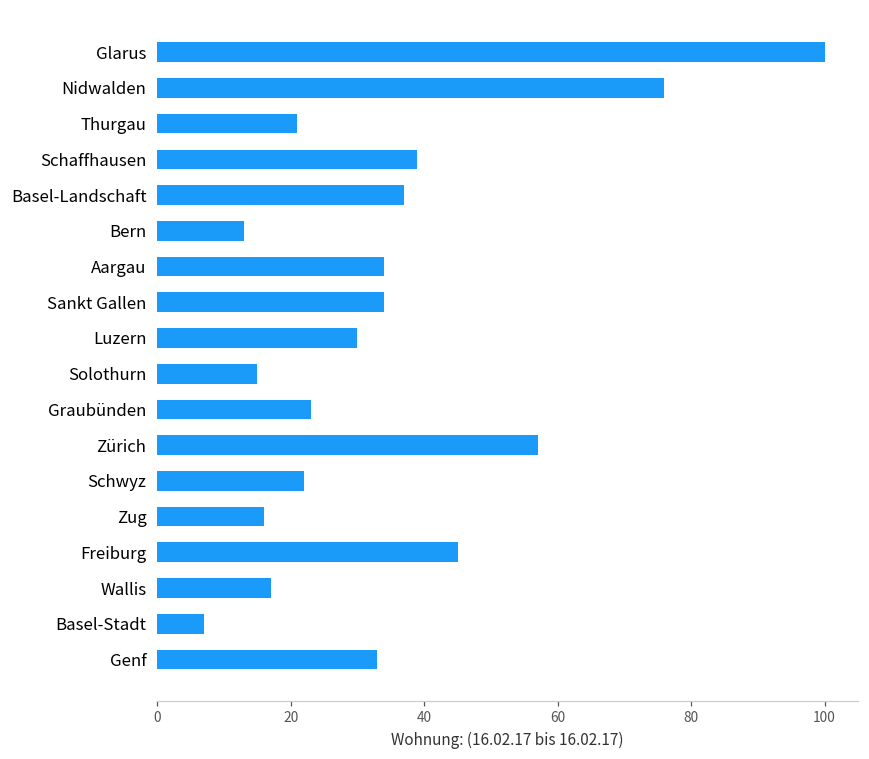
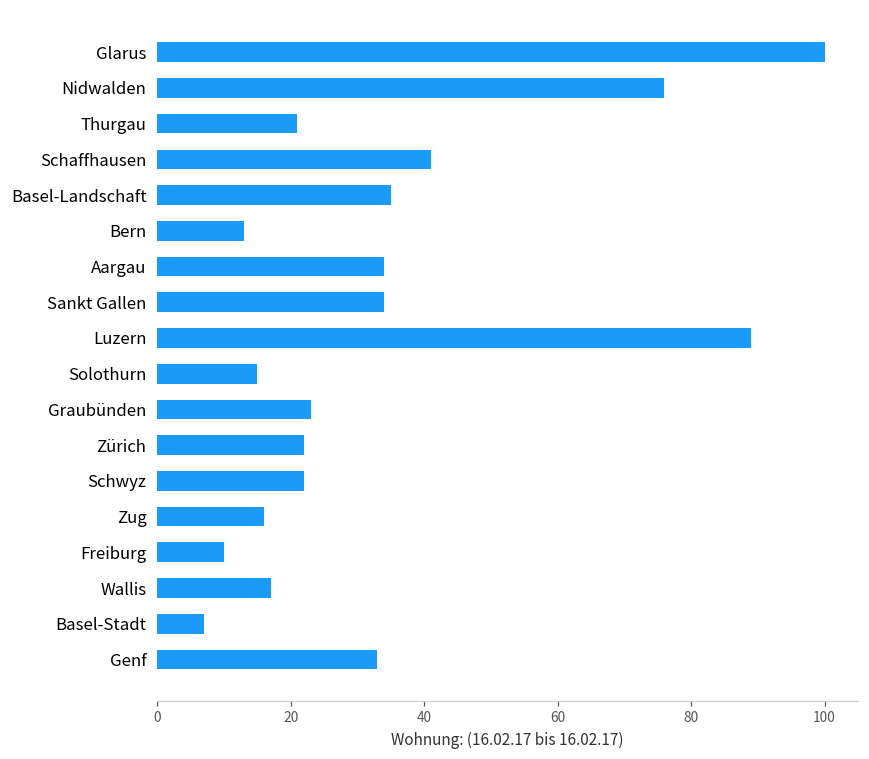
  {
    "Glarus": 100,
    "Nidwalden": 76,
    "Thurgau": 21,
-   "Schaffhausen": 39,
-   "Basel-Landschaft": 37,
+   "Schaffhausen": 41,
+   "Basel-Landschaft": 35,
    "Bern": 13,
    "Aargau": 34,
    "Sankt Gallen": 34,
-   "Luzern": 30,
+   "Luzern": 89,
    "Solothurn": 15,
    "Graubünden": 23,
-   "Zürich": 57,
+   "Zürich": 22,
    "Schwyz": 22,
    "Zug": 16,
-   "Freiburg": 45,
+   "Freiburg": 10,
    "Wallis": 17,
    "Basel-Stadt": 7,
    "Genf": 33
  }
